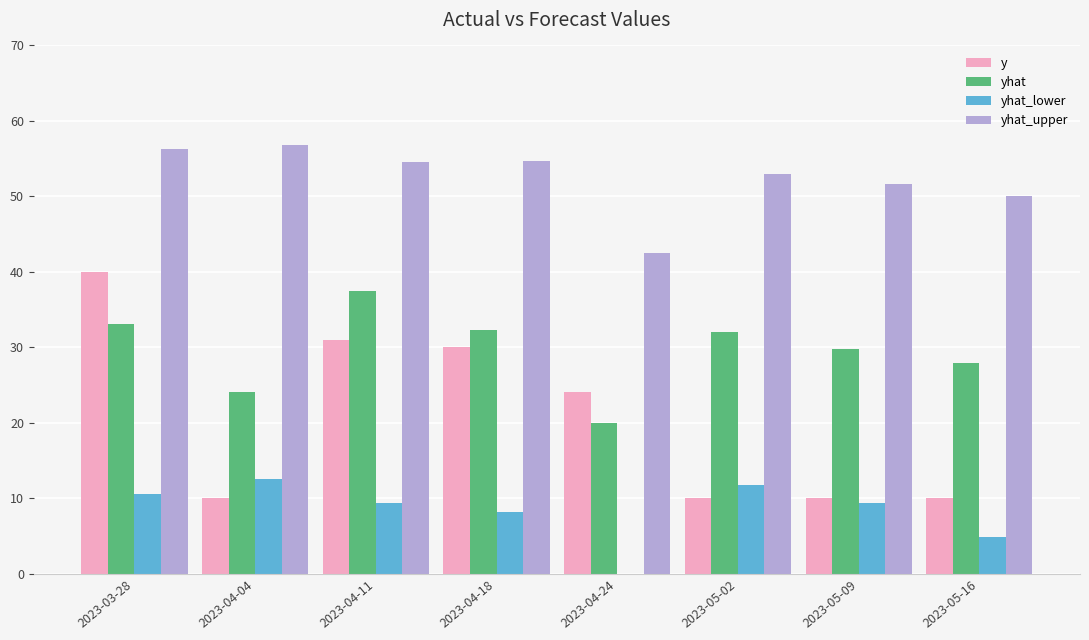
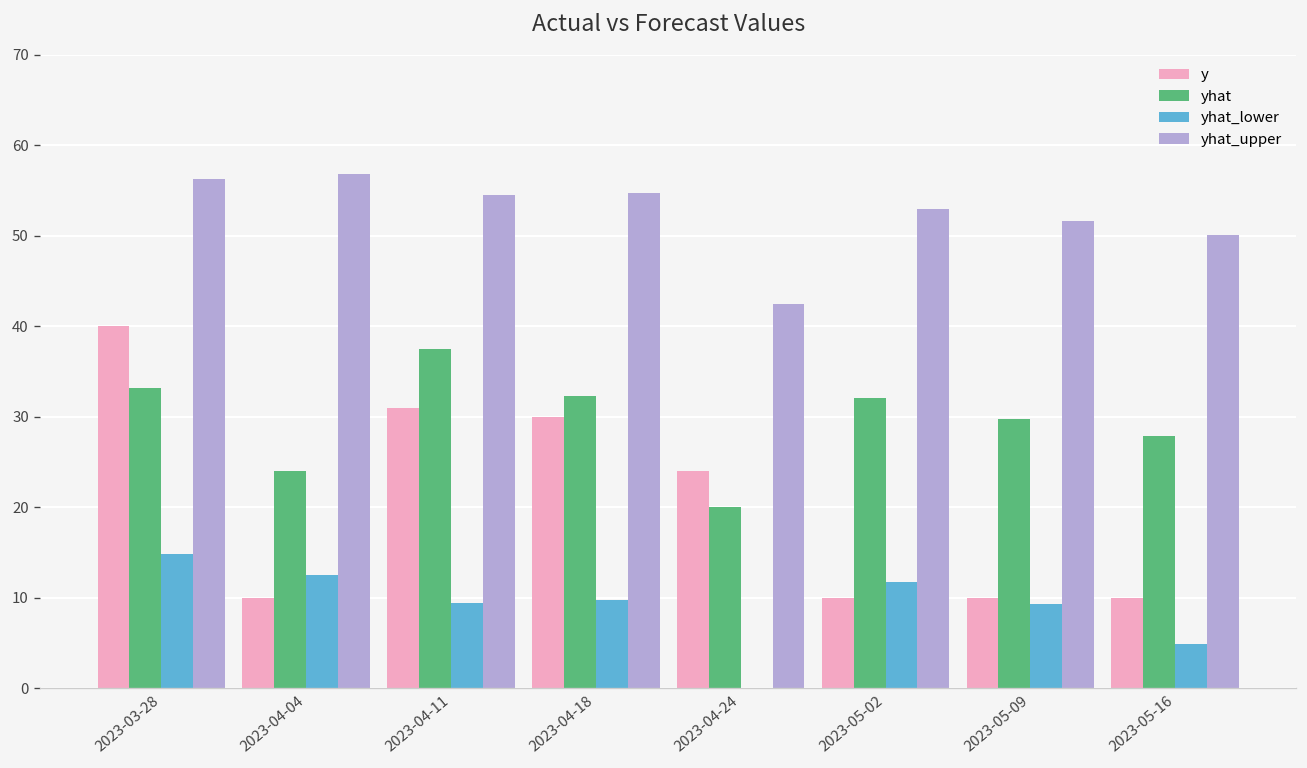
  {
    "y": {
      "2023-03-28": 40,
      "2023-04-04": 10,
      "2023-04-11": 31,
      "2023-04-18": 30,
      "2023-04-24": 24,
      "2023-05-02": 10,
      "2023-05-09": 10,
      "2023-05-16": 10
    },
    "yhat": {
      "2023-03-28": 33,
      "2023-04-04": 24,
      "2023-04-11": 37,
      "2023-04-18": 32,
      "2023-04-24": 20,
      "2023-05-02": 32,
      "2023-05-09": 30,
      "2023-05-16": 28
    },
    "yhat_lower": {
-     "2023-03-28": 11,
+     "2023-03-28": 15,
      "2023-04-04": 12,
      "2023-04-11": 9,
-     "2023-04-18": 8,
+     "2023-04-18": 10,
      "2023-05-02": 12,
      "2023-05-09": 9,
      "2023-05-16": 5
    },
    "yhat_upper": {
      "2023-03-28": 56,
      "2023-04-04": 57,
      "2023-04-11": 55,
      "2023-04-18": 55,
      "2023-04-24": 42,
      "2023-05-02": 53,
      "2023-05-09": 52,
      "2023-05-16": 50
    }
  }
